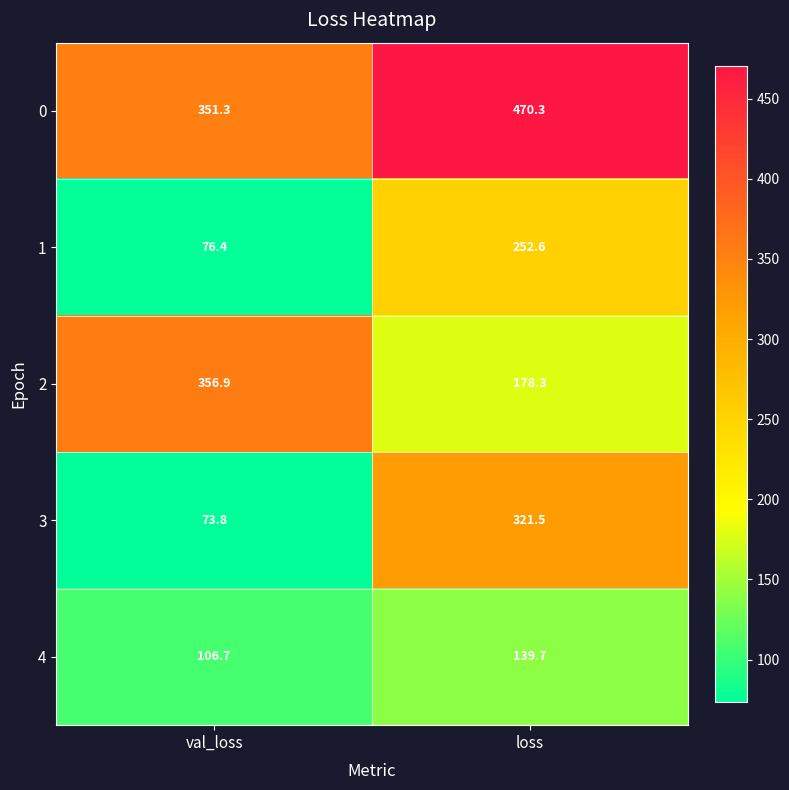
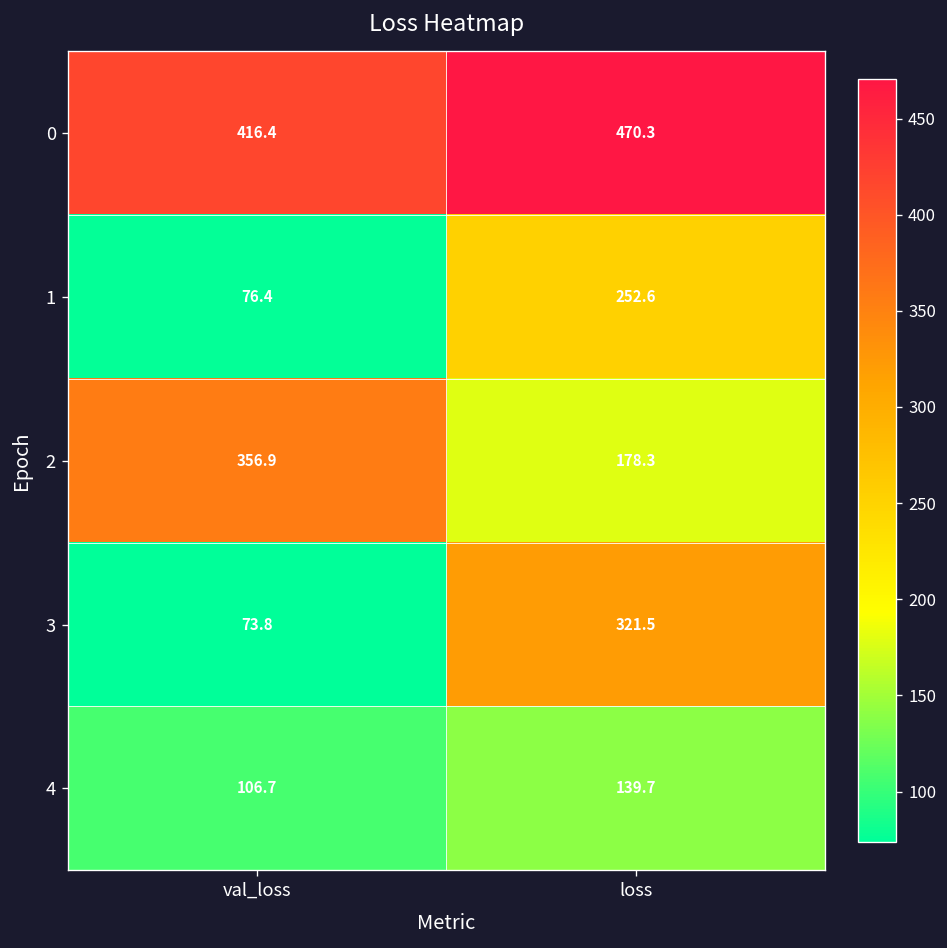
  {
    "0": {
-     "val_loss": 351.3,
+     "val_loss": 416.4,
      "loss": 470.3
    },
    "1": {
      "val_loss": 76.4,
      "loss": 252.6
    },
    "2": {
      "val_loss": 356.9,
      "loss": 178.3
    },
    "3": {
      "val_loss": 73.8,
      "loss": 321.5
    },
    "4": {
      "val_loss": 106.7,
      "loss": 139.7
    }
  }
